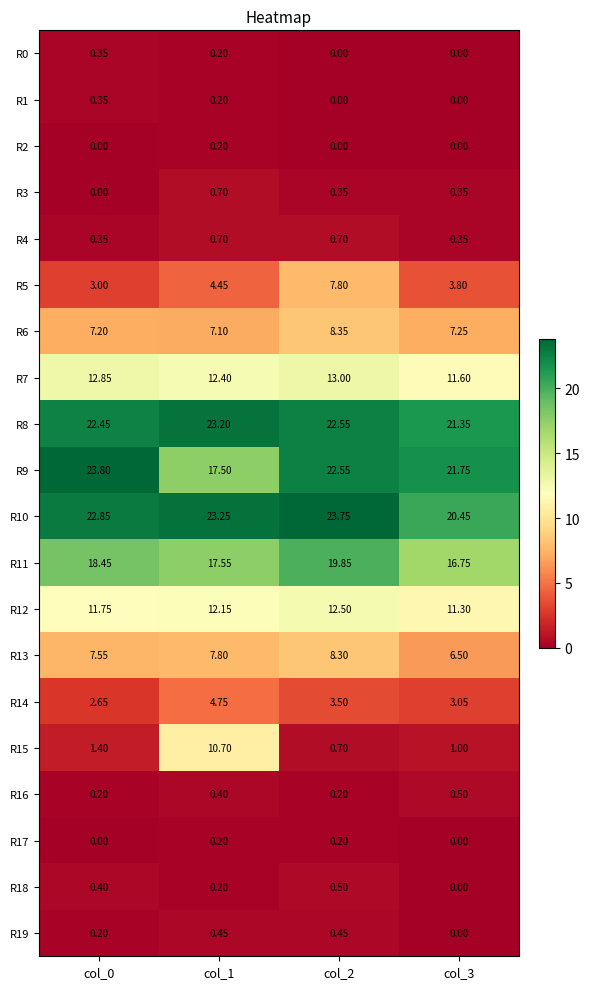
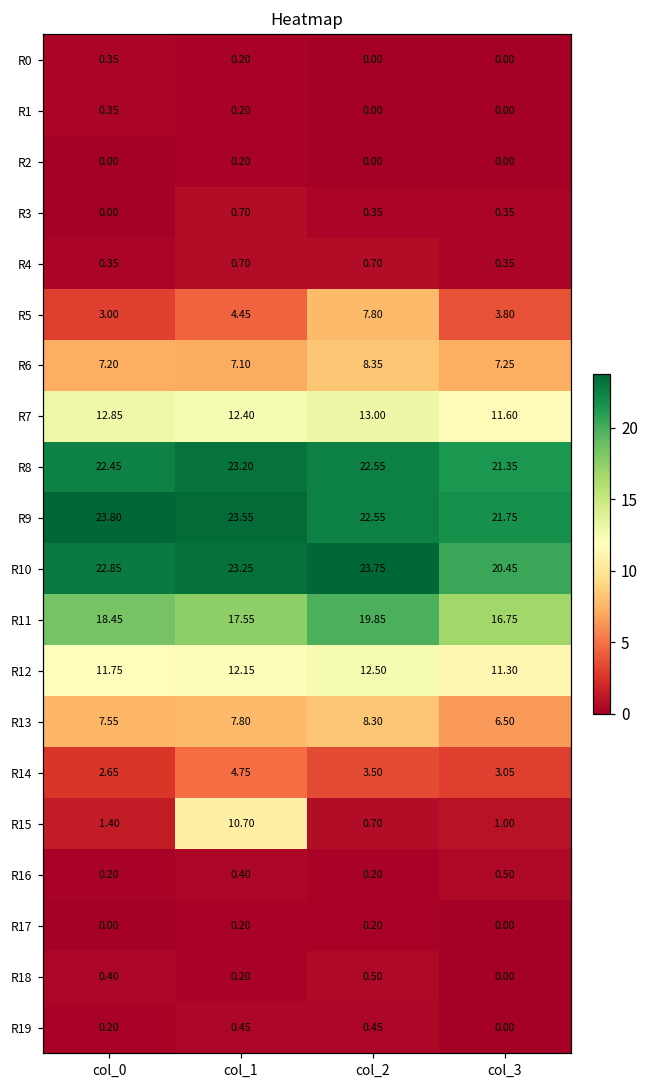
  {
    "R0": {
      "col_0": 0.35,
      "col_1": 0.20,
      "col_2": 0.00,
      "col_3": 0.00
    },
    "R1": {
      "col_0": 0.35,
      "col_1": 0.20,
      "col_2": 0.00,
      "col_3": 0.00
    },
    "R2": {
      "col_0": 0.00,
      "col_1": 0.20,
      "col_2": 0.00,
      "col_3": 0.00
    },
    "R3": {
      "col_0": 0.00,
      "col_1": 0.70,
      "col_2": 0.35,
      "col_3": 0.35
    },
    "R4": {
      "col_0": 0.35,
      "col_1": 0.70,
      "col_2": 0.70,
      "col_3": 0.35
    },
    "R5": {
      "col_0": 3.00,
      "col_1": 4.45,
      "col_2": 7.80,
      "col_3": 3.80
    },
    "R6": {
      "col_0": 7.20,
      "col_1": 7.10,
      "col_2": 8.35,
      "col_3": 7.25
    },
    "R7": {
      "col_0": 12.85,
      "col_1": 12.40,
      "col_2": 13.00,
      "col_3": 11.60
    },
    "R8": {
      "col_0": 22.45,
      "col_1": 23.20,
      "col_2": 22.55,
      "col_3": 21.35
    },
    "R9": {
      "col_0": 23.80,
-     "col_1": 17.50,
+     "col_1": 23.55,
      "col_2": 22.55,
      "col_3": 21.75
    },
    "R10": {
      "col_0": 22.85,
      "col_1": 23.25,
      "col_2": 23.75,
      "col_3": 20.45
    },
    "R11": {
      "col_0": 18.45,
      "col_1": 17.55,
      "col_2": 19.85,
      "col_3": 16.75
    },
    "R12": {
      "col_0": 11.75,
      "col_1": 12.15,
      "col_2": 12.50,
      "col_3": 11.30
    },
    "R13": {
      "col_0": 7.55,
      "col_1": 7.80,
      "col_2": 8.30,
      "col_3": 6.50
    },
    "R14": {
      "col_0": 2.65,
      "col_1": 4.75,
      "col_2": 3.50,
      "col_3": 3.05
    },
    "R15": {
      "col_0": 1.40,
      "col_1": 10.70,
      "col_2": 0.70,
      "col_3": 1.00
    },
    "R16": {
      "col_0": 0.20,
      "col_1": 0.40,
      "col_2": 0.20,
      "col_3": 0.50
    },
    "R17": {
      "col_0": 0.00,
      "col_1": 0.20,
      "col_2": 0.20,
      "col_3": 0.00
    },
    "R18": {
      "col_0": 0.40,
      "col_1": 0.20,
      "col_2": 0.50,
      "col_3": 0.00
    },
    "R19": {
      "col_0": 0.20,
      "col_1": 0.45,
      "col_2": 0.45,
      "col_3": 0.00
    }
  }
